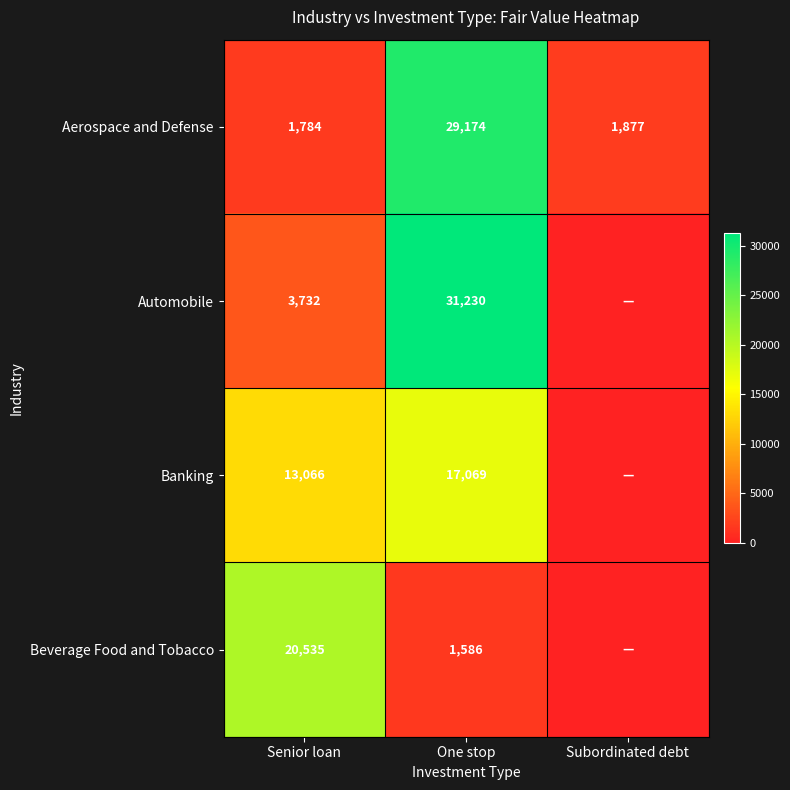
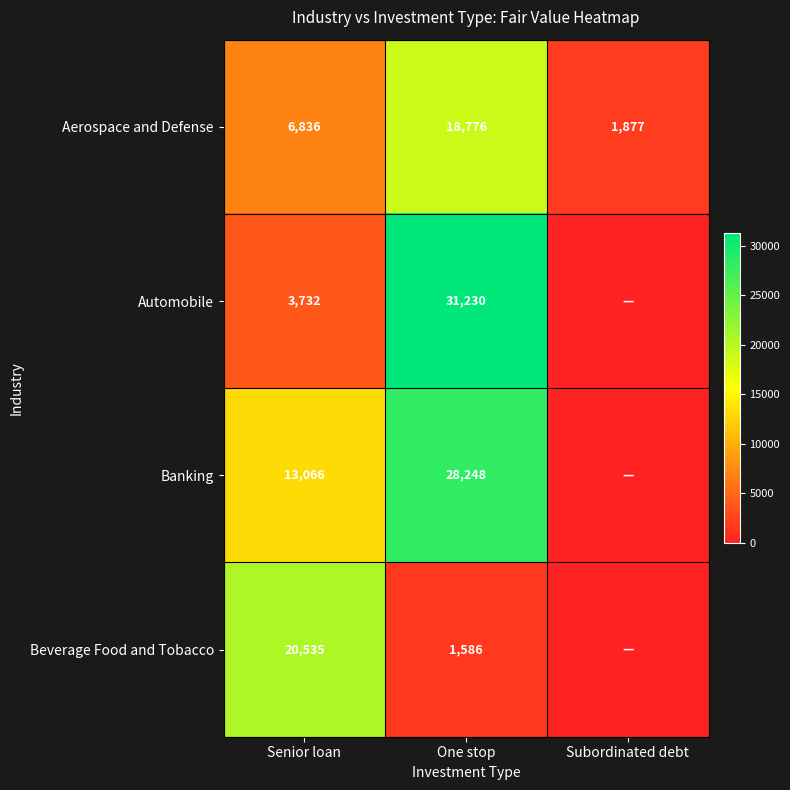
  {
    "Aerospace and Defense": {
-     "Senior loan": "1,784",
-     "One stop": "29,174",
+     "Senior loan": "6,836",
+     "One stop": "18,776",
      "Subordinated debt": "1,877"
    },
    "Automobile": {
      "Senior loan": "3,732",
      "One stop": "31,230"
    },
    "Banking": {
      "Senior loan": "13,066",
-     "One stop": "17,069"
+     "One stop": "28,248"
    },
    "Beverage Food and Tobacco": {
      "Senior loan": "20,535",
      "One stop": "1,586"
    }
  }
